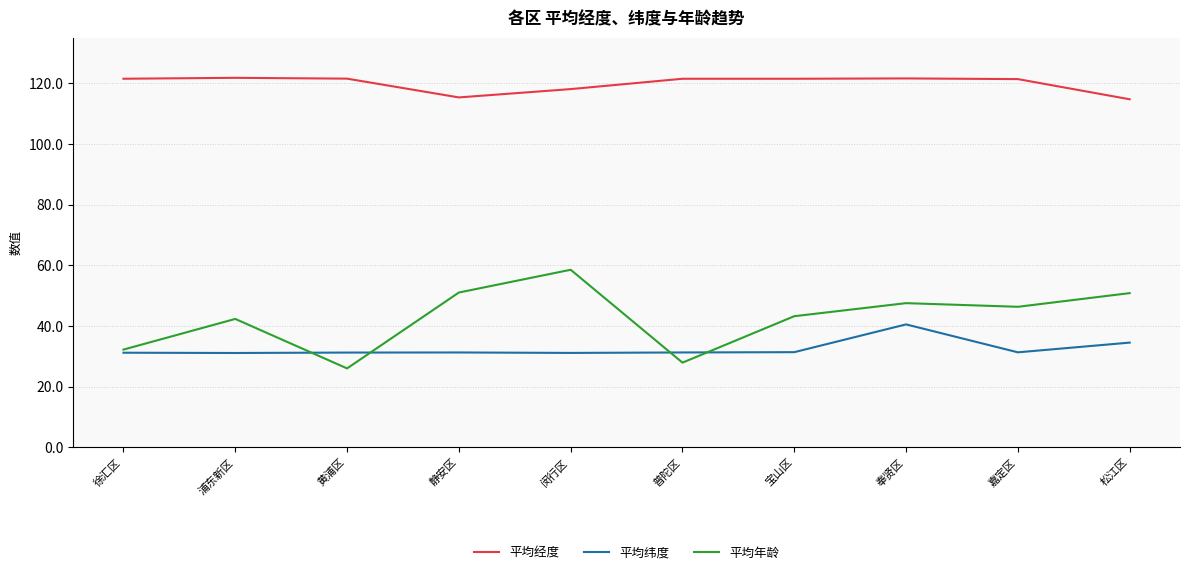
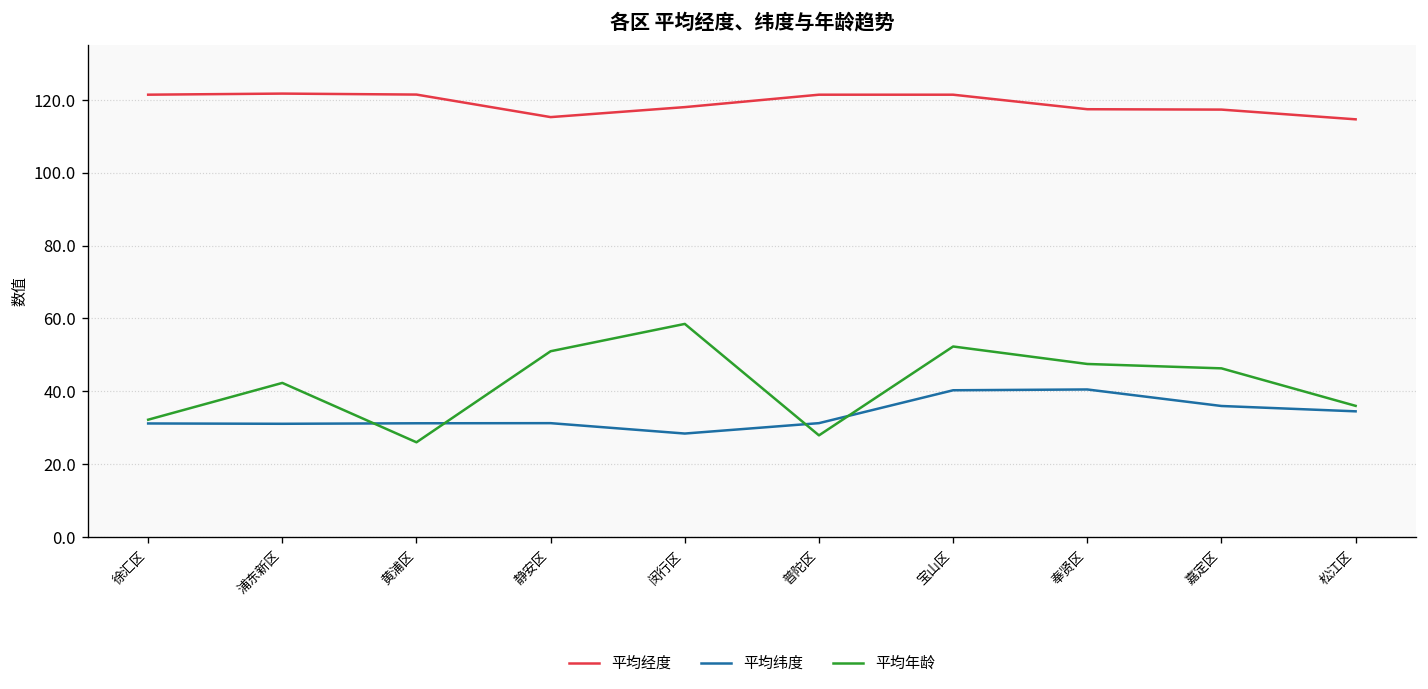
  {
    "平均经度": {
      "徐汇区": 121,
      "浦东新区": 122,
      "黄浦区": 121,
      "静安区": 115,
      "闵行区": 118,
      "普陀区": 121,
      "宝山区": 121,
-     "奉贤区": 122,
-     "嘉定区": 121,
+     "奉贤区": 117,
+     "嘉定区": 117,
      "松江区": 115
    },
    "平均纬度": {
      "徐汇区": 31,
      "浦东新区": 31,
      "黄浦区": 31,
      "静安区": 31,
-     "闵行区": 31,
+     "闵行区": 28,
      "普陀区": 31,
-     "宝山区": 31,
+     "宝山区": 40,
      "奉贤区": 41,
-     "嘉定区": 31,
+     "嘉定区": 36,
      "松江区": 34
    },
    "平均年龄": {
      "徐汇区": 32,
      "浦东新区": 42,
      "黄浦区": 26,
      "静安区": 51,
      "闵行区": 59,
      "普陀区": 28,
-     "宝山区": 43,
+     "宝山区": 52,
      "奉贤区": 48,
      "嘉定区": 46,
-     "松江区": 51
+     "松江区": 36
    }
  }
